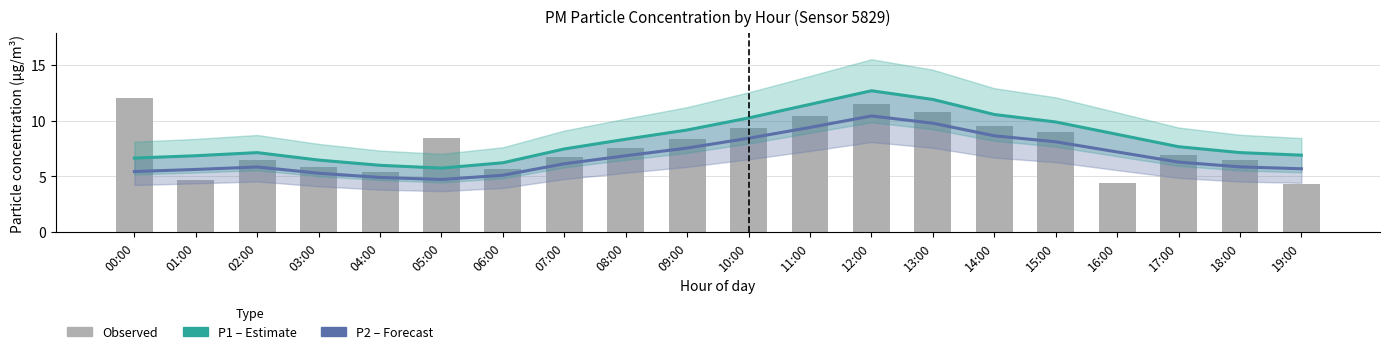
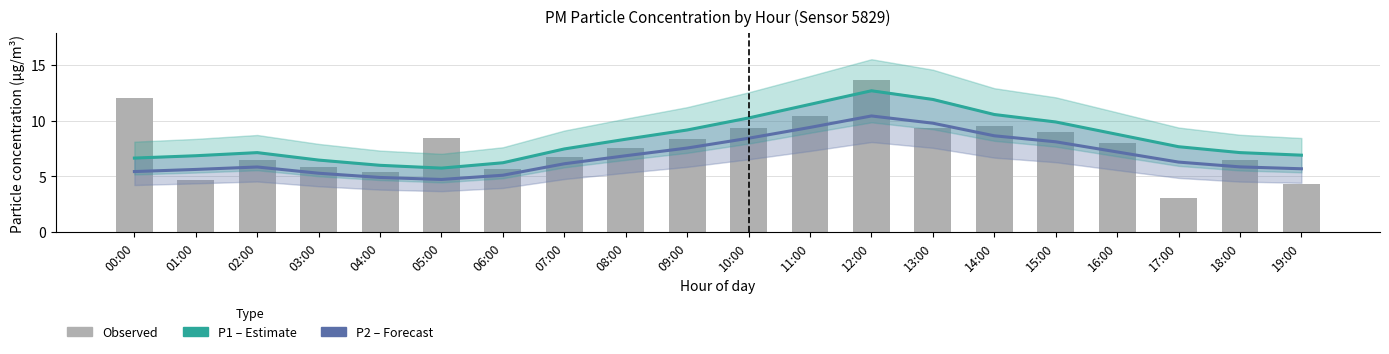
  {
    "Observed": {
      "00:00": 12.0,
      "01:00": 4.7,
      "02:00": 6.5,
      "03:00": 5.8,
      "04:00": 5.4,
      "05:00": 8.4,
      "06:00": 5.7,
      "07:00": 6.8,
      "08:00": 7.6,
      "09:00": 8.3,
      "10:00": 9.3,
      "11:00": 10.4,
-     "12:00": 11.5,
-     "13:00": 10.8,
+     "12:00": 13.6,
+     "13:00": 9.3,
      "14:00": 9.6,
      "15:00": 9.0,
-     "16:00": 4.4,
-     "17:00": 7.0,
+     "16:00": 8.0,
+     "17:00": 3.0,
      "18:00": 6.5,
      "19:00": 4.3
    }
  }
